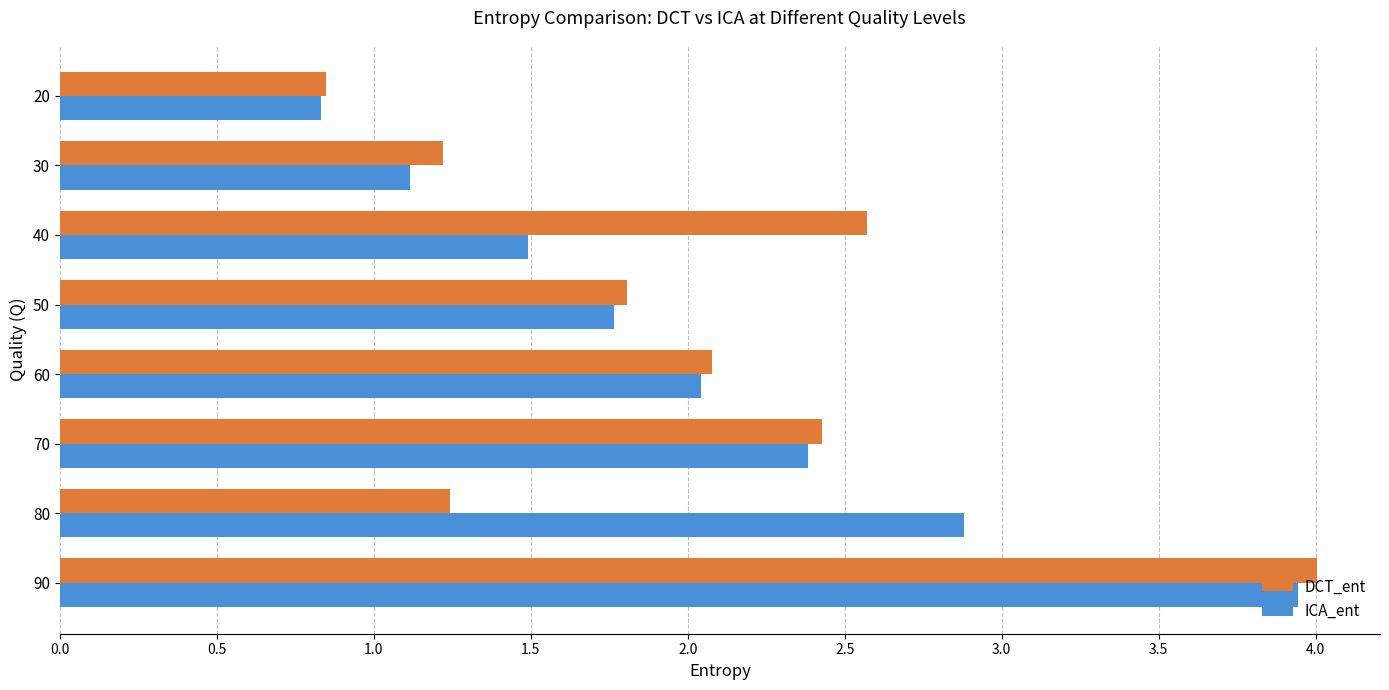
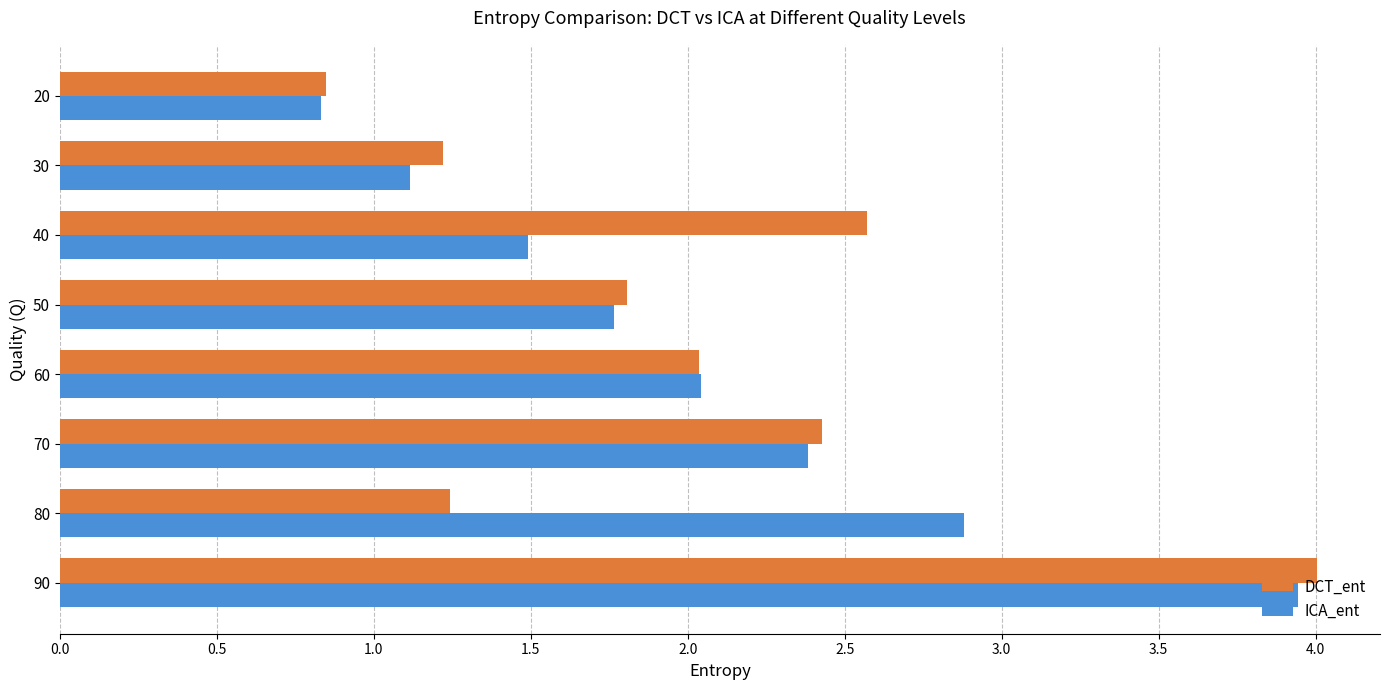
  {
    "DCT_ent": {
      "20": 0.85,
      "30": 1.22,
      "40": 2.57,
      "50": 1.81,
-     "60": 2.08,
+     "60": 2.03,
      "70": 2.43,
      "80": 1.24,
      "90": 4.00
    },
    "ICA_ent": {
      "20": 0.83,
      "30": 1.12,
      "40": 1.49,
      "50": 1.77,
      "60": 2.04,
      "70": 2.38,
      "80": 2.88,
      "90": 3.94
    }
  }
